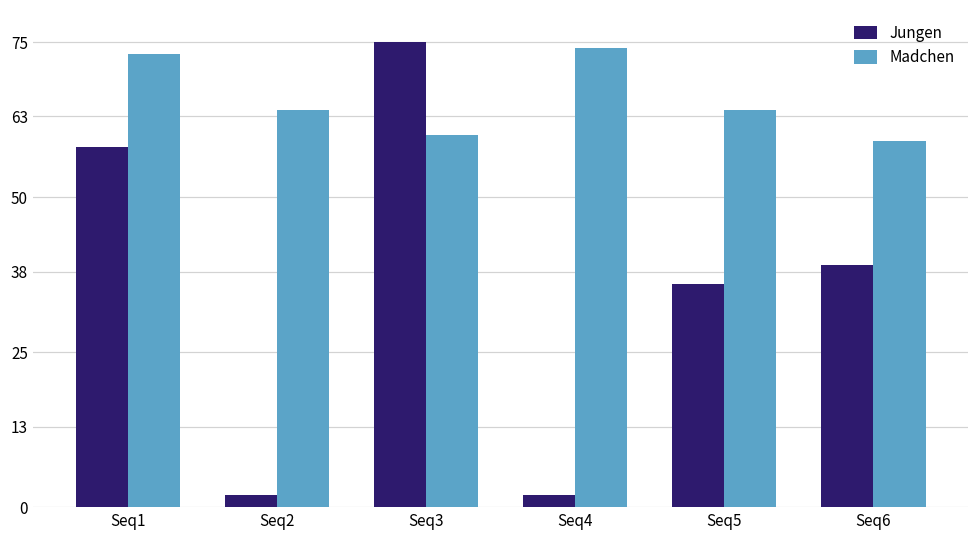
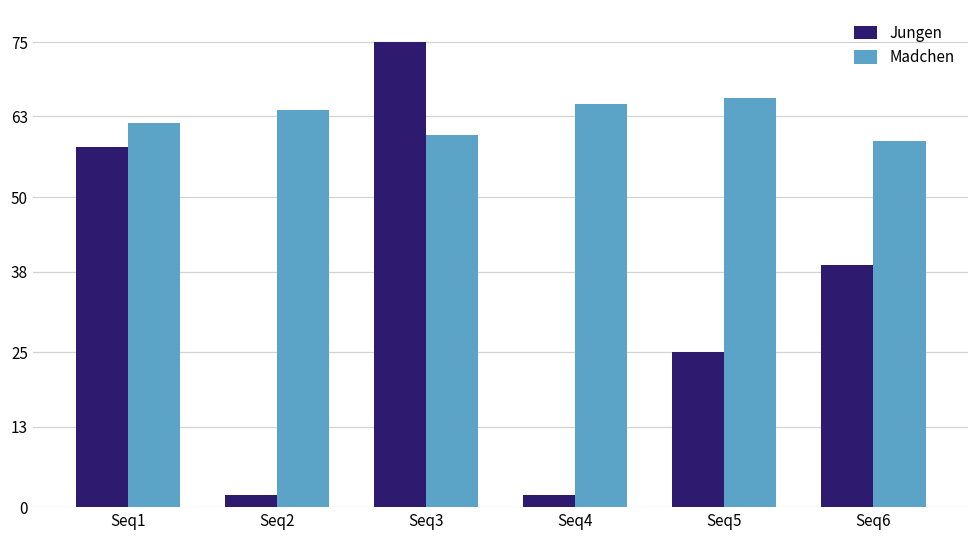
  {
    "Jungen": {
      "Seq1": 58,
      "Seq2": 2,
      "Seq3": 75,
      "Seq4": 2,
-     "Seq5": 36,
+     "Seq5": 25,
      "Seq6": 39
    },
    "Madchen": {
-     "Seq1": 73,
+     "Seq1": 62,
      "Seq2": 64,
      "Seq3": 60,
-     "Seq4": 74,
-     "Seq5": 64,
+     "Seq4": 65,
+     "Seq5": 66,
      "Seq6": 59
    }
  }
